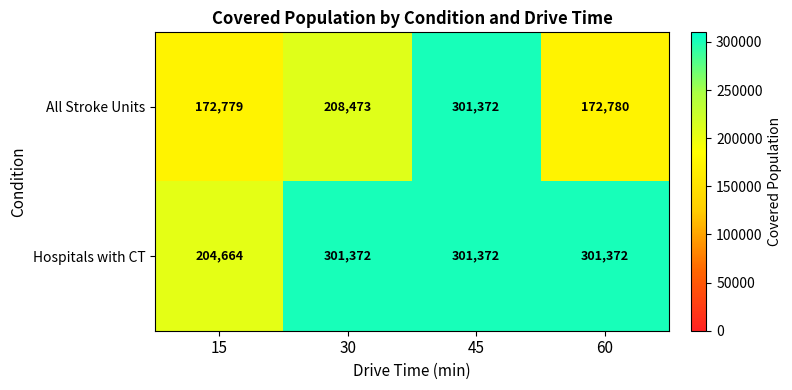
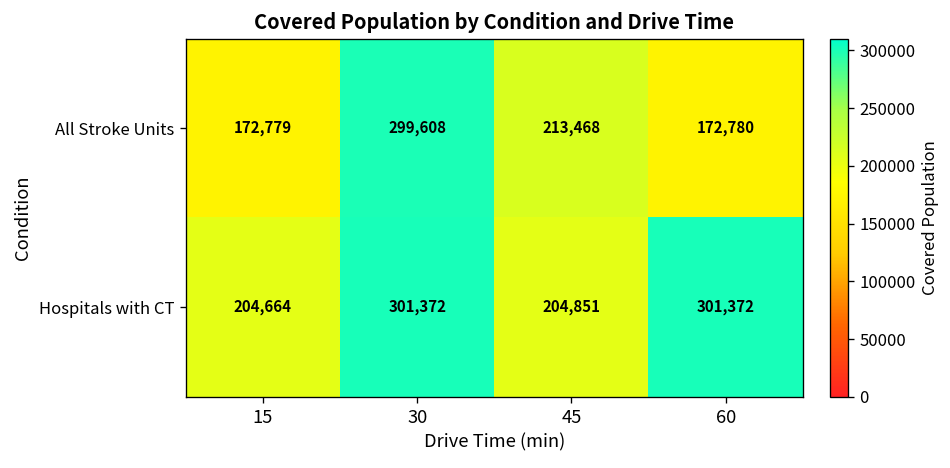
  {
    "All Stroke Units": {
      "15": "172,779",
-     "30": "208,473",
-     "45": "301,372",
+     "30": "299,608",
+     "45": "213,468",
      "60": "172,780"
    },
    "Hospitals with CT": {
      "15": "204,664",
      "30": "301,372",
-     "45": "301,372",
+     "45": "204,851",
      "60": "301,372"
    }
  }
